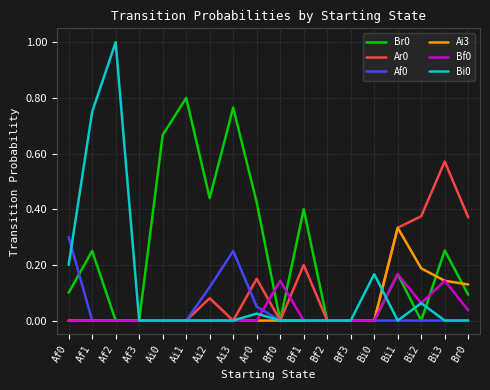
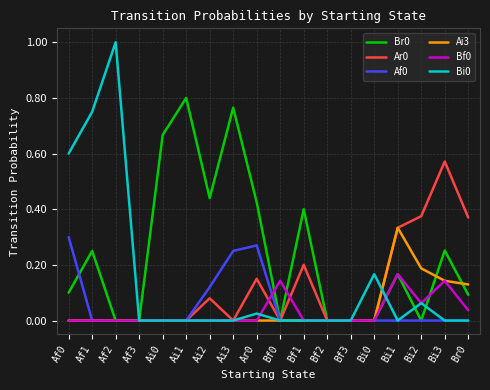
  {
    "Br0": {
      "Af0": 0.10,
      "Af1": 0.25,
      "Ai0": 0.67,
      "Ai1": 0.80,
      "Ai2": 0.44,
      "Ai3": 0.77,
      "Ar0": 0.43,
      "Bf1": 0.40,
      "Bi3": 0.25,
      "Br0": 0.09
    },
    "Ar0": {
      "Ai2": 0.08,
      "Ar0": 0.15,
      "Bf1": 0.20,
      "Bi2": 0.38,
      "Bi3": 0.57,
      "Br0": 0.37
    },
    "Af0": {
      "Af0": 0.30,
      "Ai2": 0.12,
      "Ai3": 0.25,
-     "Ar0": 0.05
+     "Ar0": 0.27
    },
    "Ai3": {
      "Bi2": 0.19,
      "Br0": 0.13
    },
    "Bf0": {
      "Bf0": 0.14,
      "Br0": 0.04
    },
    "Bi0": {
-     "Af0": 0.2,
+     "Af0": 0.6,
      "Af1": 0.75,
      "Af2": 1.0,
      "Ar0": 0.03,
      "Bi0": 0.17
    }
  }
